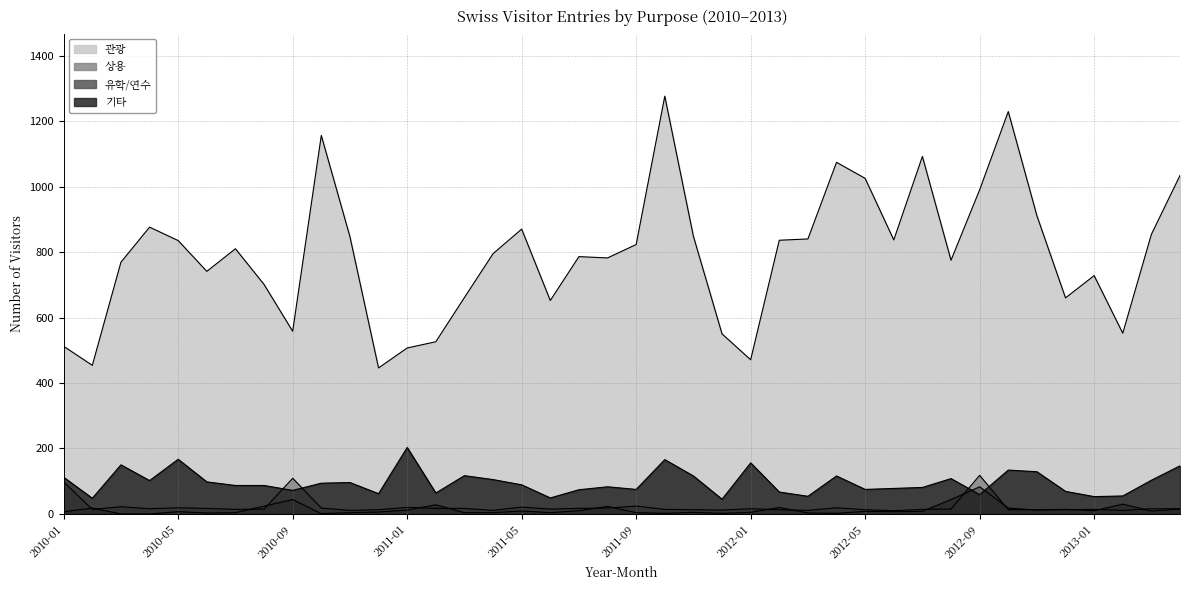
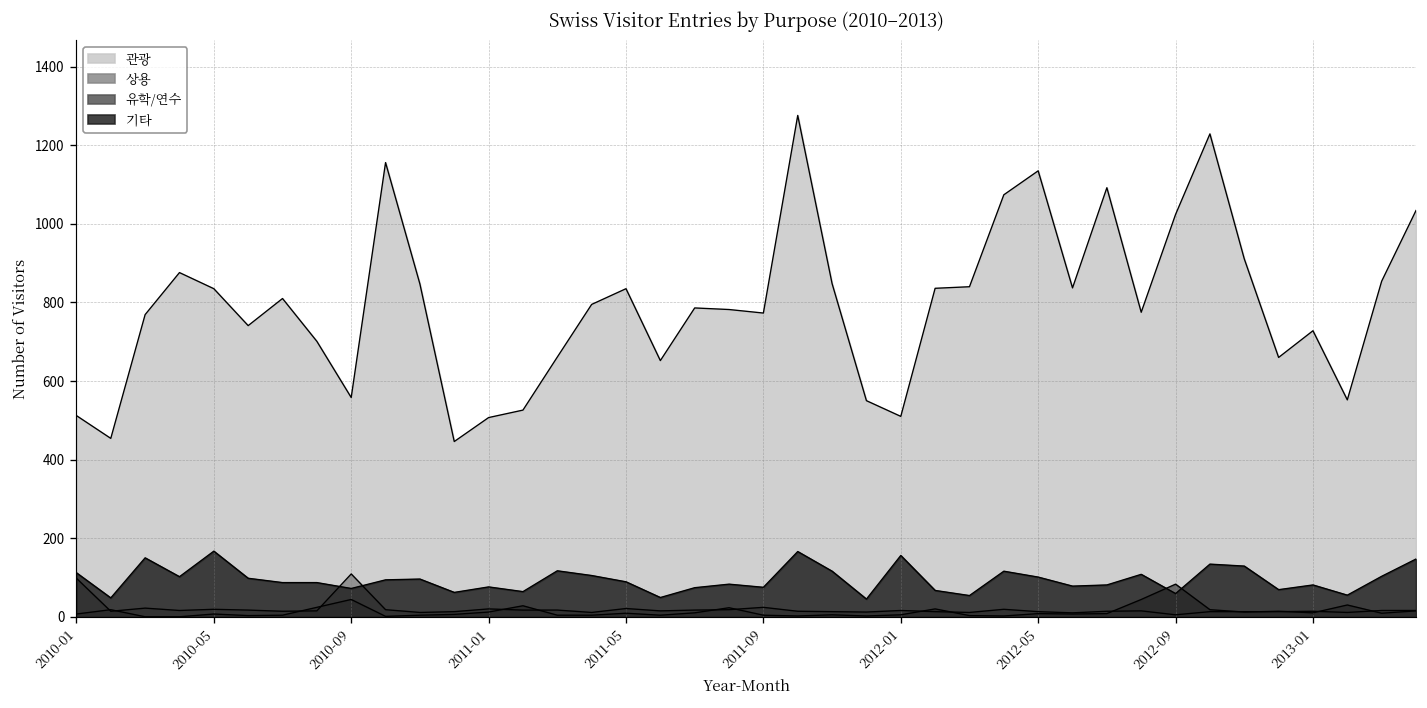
  {
    "관광": {
      "2010-01": 510,
      "2010-05": 840,
      "2010-09": 560,
      "2011-01": 510,
-     "2011-05": 870,
-     "2011-09": 820,
-     "2012-01": 470,
-     "2012-05": 1030,
-     "2012-09": 990,
+     "2011-05": 840,
+     "2011-09": 770,
+     "2012-01": 510,
+     "2012-05": 1140,
+     "2012-09": 1020,
      "2013-01": 730
    },
    "상용": {
      "2010-01": 100,
      "2010-05": 20,
      "2010-09": 110,
      "2011-01": 20,
      "2011-05": 20,
      "2011-09": 20,
      "2012-01": 20,
-     "2012-09": 120
+     "2012-09": 10
    },
    "유학/연수": {
      "2010-01": 10,
      "2010-05": 10,
      "2010-09": 40,
      "2011-01": 10,
      "2011-05": 10,
      "2011-09": 0,
      "2012-01": 10,
      "2012-09": 80
    },
    "기타": {
      "2010-01": 110,
      "2010-05": 170,
      "2010-09": 70,
-     "2011-01": 200,
+     "2011-01": 80,
      "2011-05": 90,
      "2011-09": 80,
      "2012-01": 160,
-     "2012-05": 80,
+     "2012-05": 100,
      "2012-09": 60,
-     "2013-01": 50
+     "2013-01": 80
    }
  }
